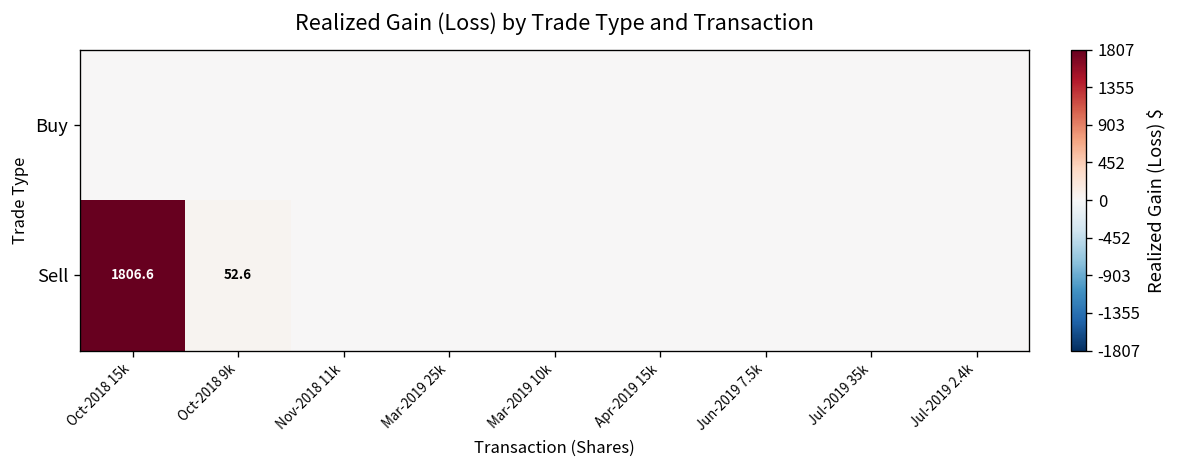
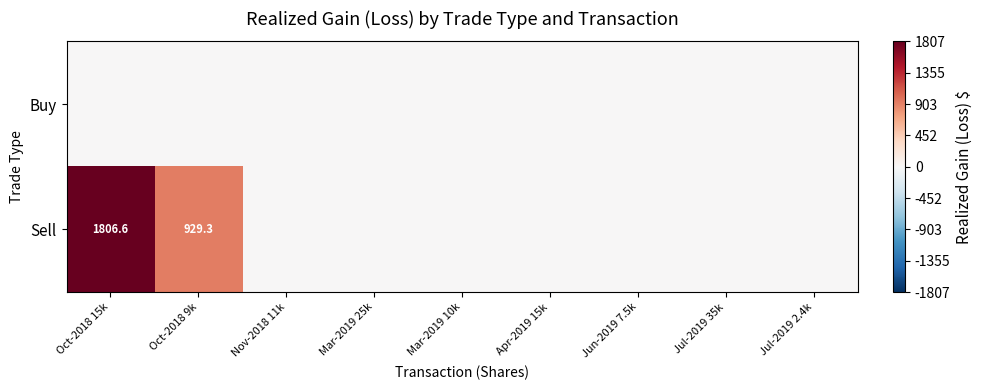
  {
    "Sell": {
      "Oct-2018 15k": 1806.6,
-     "Oct-2018 9k": 52.6
+     "Oct-2018 9k": 929.3
    }
  }
